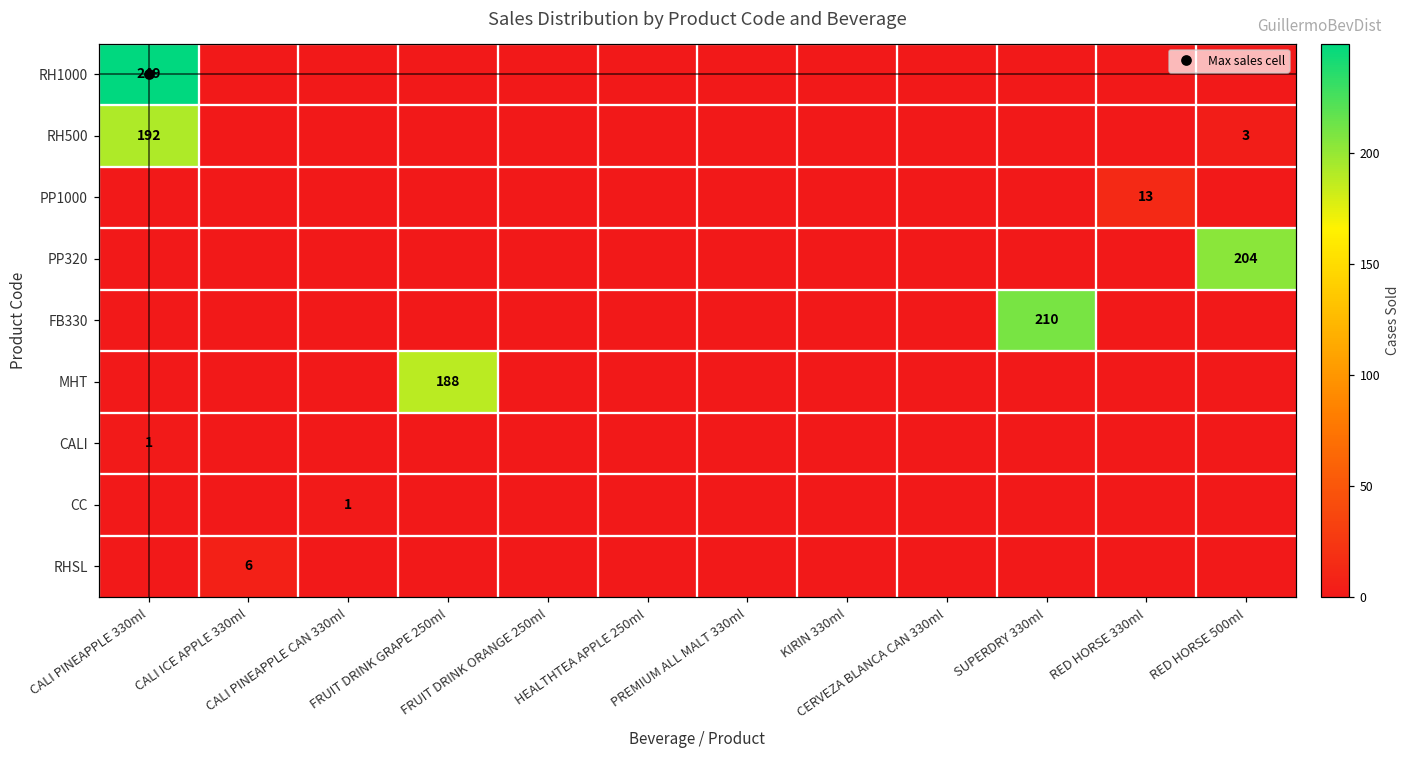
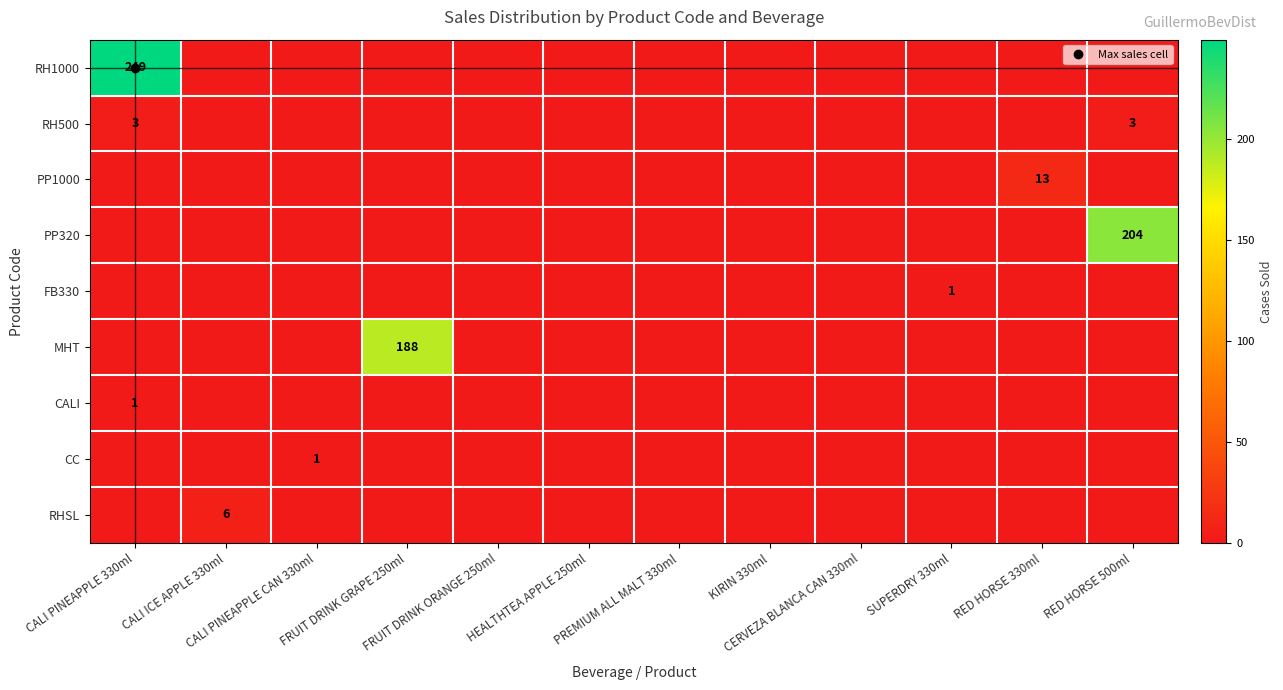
  {
    "RH500": {
-     "CALI PINEAPPLE 330ml": 192,
+     "CALI PINEAPPLE 330ml": 3,
      "RED HORSE 500ml": 3
    },
    "PP1000": {
      "RED HORSE 330ml": 13
    },
    "PP320": {
      "RED HORSE 500ml": 204
    },
    "FB330": {
-     "SUPERDRY 330ml": 210
+     "SUPERDRY 330ml": 1
    },
    "MHT": {
      "FRUIT DRINK GRAPE 250ml": 188
    },
    "CALI": {
      "CALI PINEAPPLE 330ml": 1
    },
    "CC": {
      "CALI PINEAPPLE CAN 330ml": 1
    },
    "RHSL": {
      "CALI ICE APPLE 330ml": 6
    }
  }
